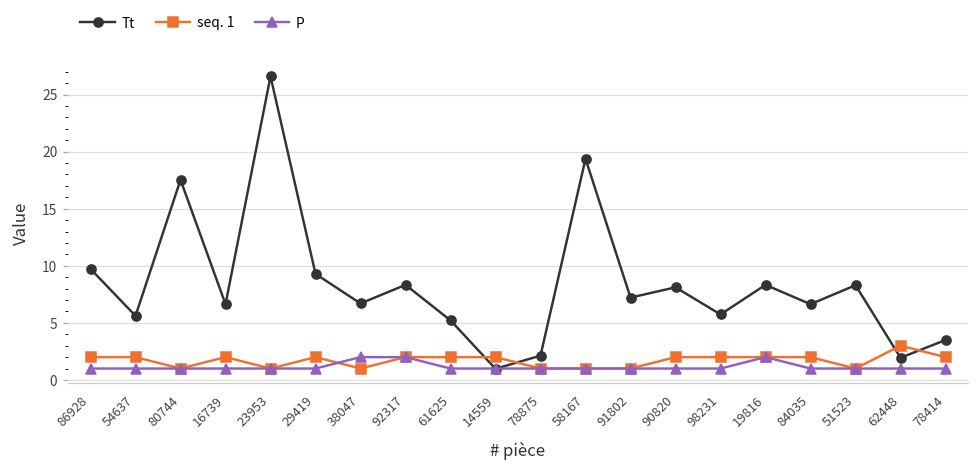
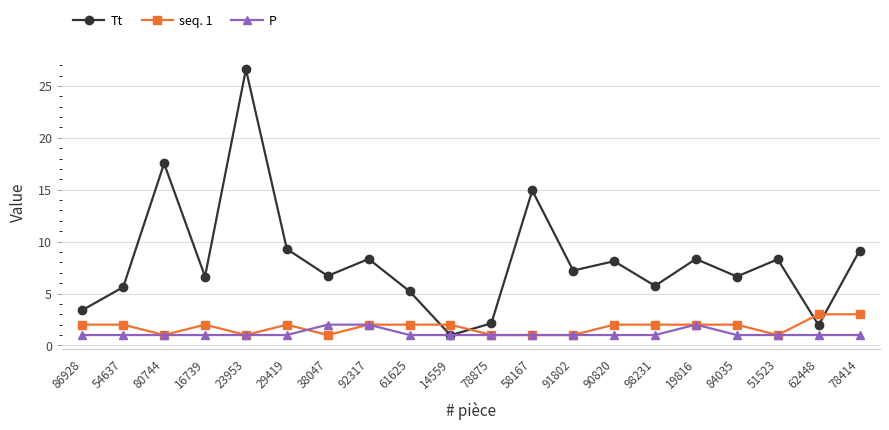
  {
    "Tt": {
-     "86928": 9.7,
+     "86928": 3.4,
      "54637": 5.6,
      "80744": 17.5,
      "16739": 6.6,
      "23953": 26.6,
      "29419": 9.3,
      "38047": 6.7,
      "92317": 8.3,
      "61625": 5.2,
      "78875": 2.1,
-     "58167": 19.4,
+     "58167": 14.9,
      "91802": 7.2,
      "90820": 8.1,
      "98231": 5.7,
      "19816": 8.3,
      "84035": 6.6,
      "51523": 8.3,
      "62448": 1.9,
-     "78414": 3.5
+     "78414": 9.1
    },
    "seq. 1": {
      "86928": 2,
      "54637": 2,
      "16739": 2,
      "29419": 2,
      "38047": 1,
      "61625": 2,
      "14559": 2,
      "90820": 2,
      "98231": 2,
      "84035": 2,
      "62448": 3,
-     "78414": 2
+     "78414": 3
    },
    "P": {
      "86928": 1.0,
      "54637": 1.0,
      "16739": 1.0,
      "29419": 1.0,
      "38047": 2.0,
      "61625": 1.0,
      "90820": 1.0,
      "98231": 1.0,
      "84035": 1.0,
      "62448": 1.0,
      "78414": 1.0
    }
  }
